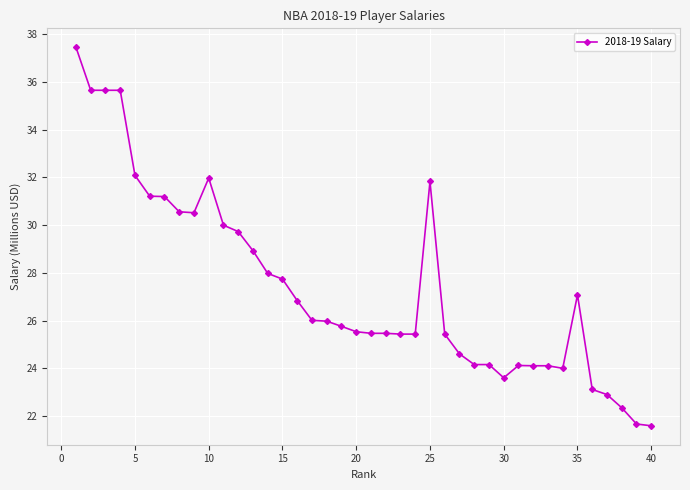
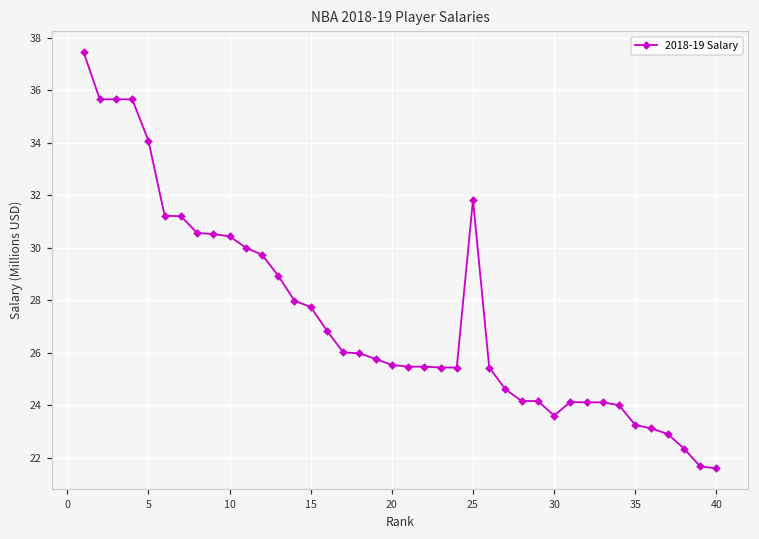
  {
-   "5": 32.1,
-   "10": 32.0,
+   "5": 34.1,
+   "10": 30.4,
    "15": 27.7,
    "20": 25.5,
    "25": 31.8,
    "30": 23.6,
-   "35": 27.1,
+   "35": 23.2,
    "40": 21.6
  }
